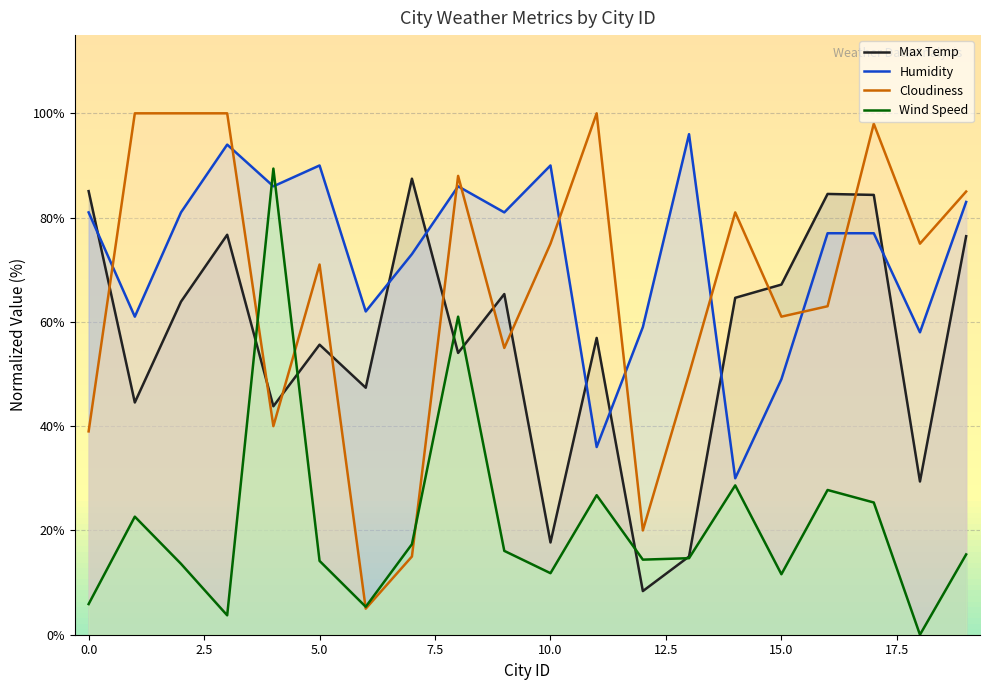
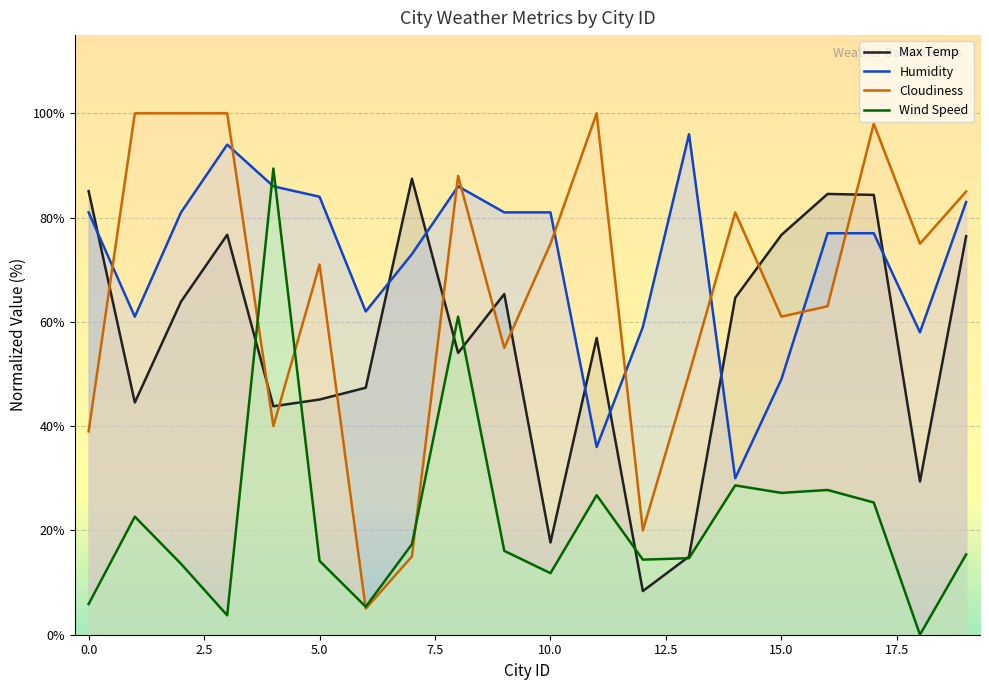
  {
    "Max Temp": {
      "0.0": "85%",
-     "5.0": "56%",
+     "5.0": "45%",
      "10.0": "18%",
-     "15.0": "67%"
+     "15.0": "77%"
    },
    "Humidity": {
      "0.0": "81%",
-     "5.0": "90%",
-     "10.0": "90%",
+     "5.0": "84%",
+     "10.0": "81%",
      "15.0": "49%"
    },
    "Cloudiness": {
      "0.0": "39%",
      "5.0": "71%",
      "10.0": "75%",
      "15.0": "61%"
    },
    "Wind Speed": {
      "0.0": "6%",
      "5.0": "14%",
      "10.0": "12%",
-     "15.0": "12%"
+     "15.0": "27%"
    }
  }
